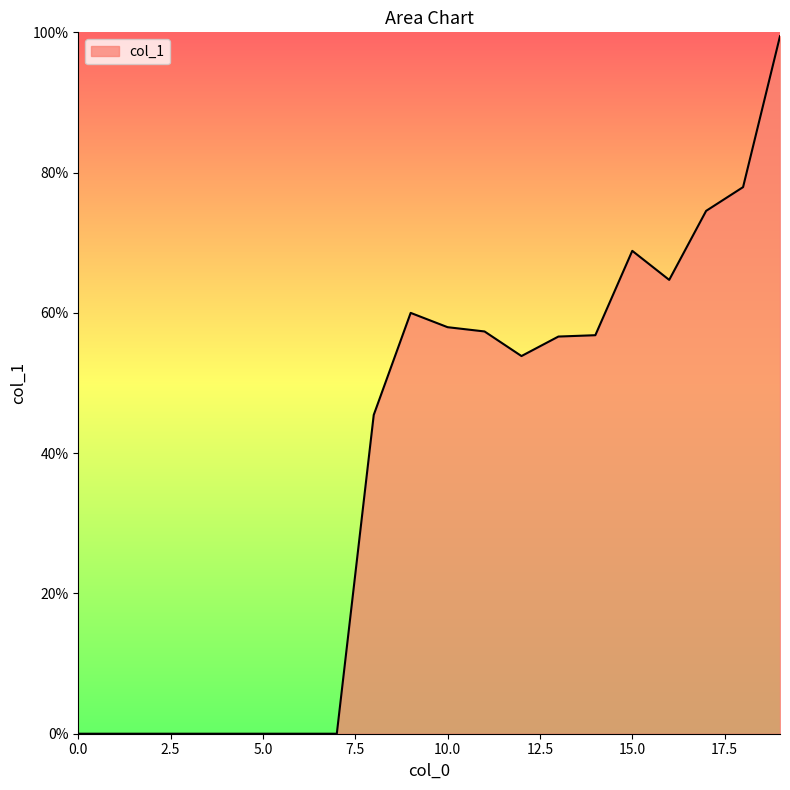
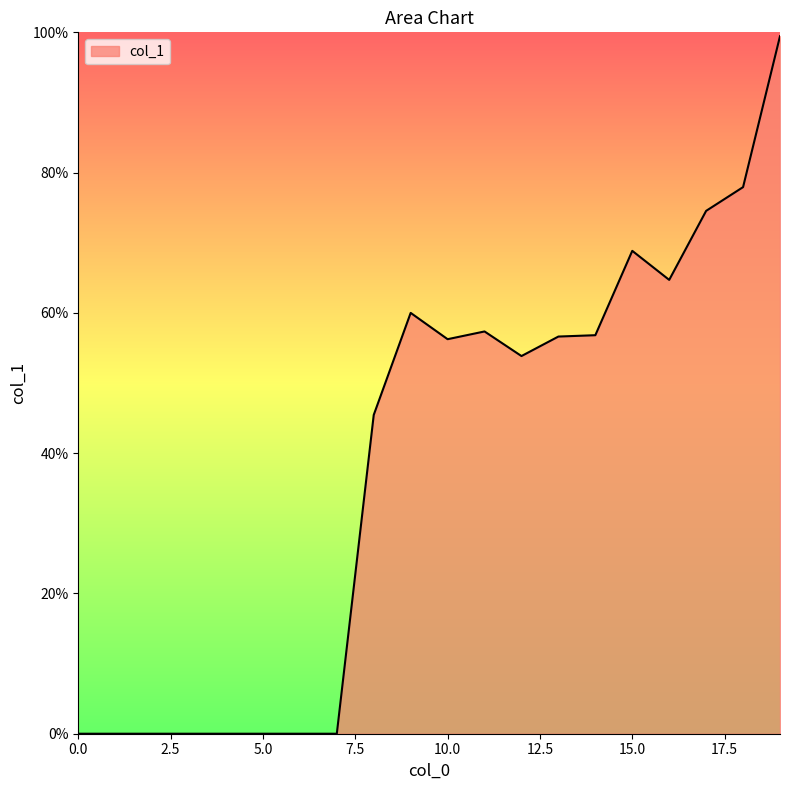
  {
    "0.0": "0%",
    "5.0": "0%",
-   "10.0": "58%",
+   "10.0": "56%",
    "15.0": "69%"
  }
